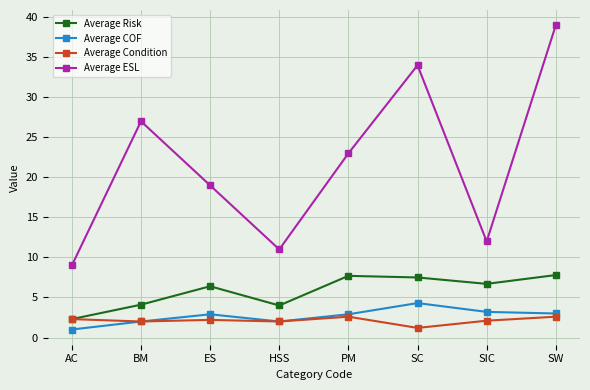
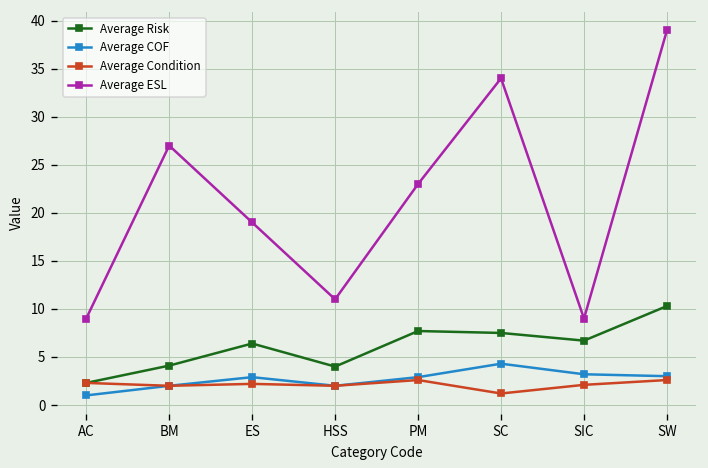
  {
    "Average Risk": {
      "BM": 4,
      "ES": 6,
      "HSS": 4,
      "PM": 8,
      "SC": 8,
      "SIC": 7,
-     "SW": 8
+     "SW": 10
    },
    "Average COF": {
      "AC": 1,
      "ES": 3,
      "SC": 4,
      "SIC": 3,
      "SW": 3
    },
    "Average Condition": {
      "ES": 2,
      "SC": 1,
      "SIC": 2,
      "SW": 3
    },
    "Average ESL": {
      "AC": 9,
      "BM": 27,
      "ES": 19,
      "HSS": 11,
      "PM": 23,
      "SC": 34,
-     "SIC": 12,
+     "SIC": 9,
      "SW": 39
    }
  }
